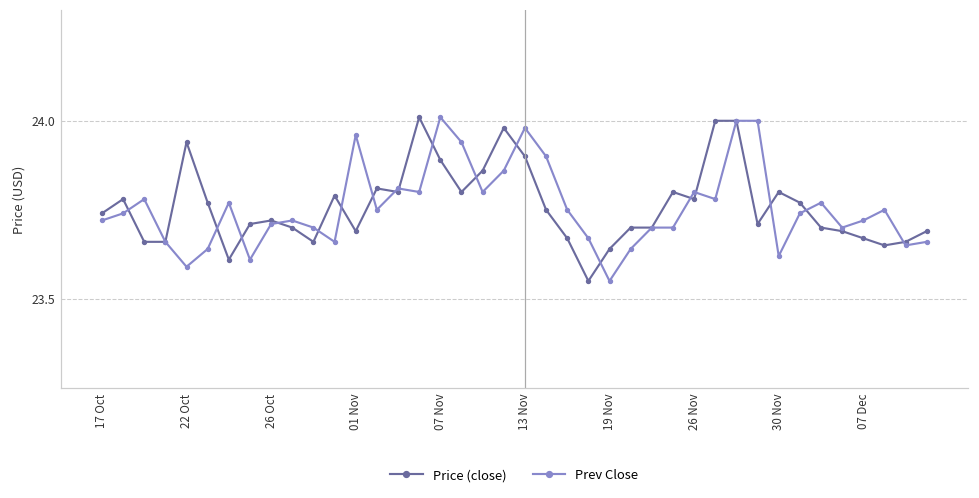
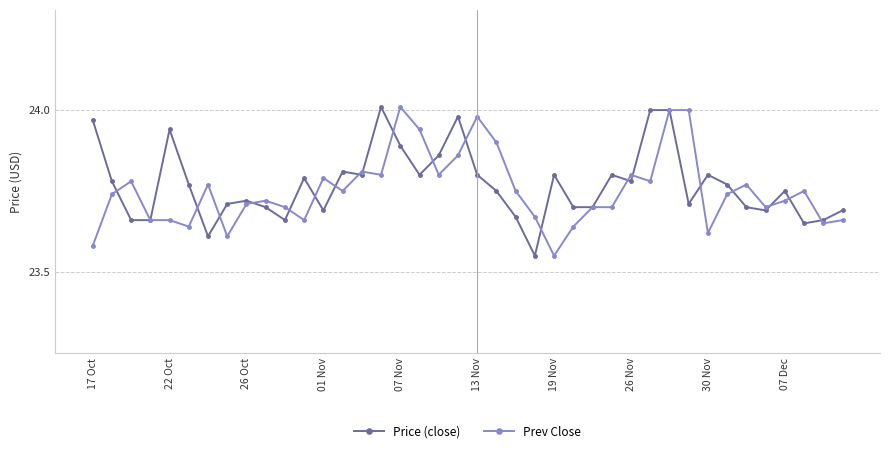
  {
    "Price (close)": {
-     "17 Oct": 23.74,
+     "17 Oct": 23.97,
      "22 Oct": 23.94,
      "26 Oct": 23.72,
      "01 Nov": 23.69,
      "07 Nov": 23.89,
-     "13 Nov": 23.9,
-     "19 Nov": 23.64,
+     "13 Nov": 23.8,
+     "19 Nov": 23.80,
      "26 Nov": 23.78,
      "30 Nov": 23.80,
-     "07 Dec": 23.67
+     "07 Dec": 23.75
    },
    "Prev Close": {
-     "17 Oct": 23.72,
-     "22 Oct": 23.59,
+     "17 Oct": 23.58,
+     "22 Oct": 23.66,
      "26 Oct": 23.71,
-     "01 Nov": 23.96,
+     "01 Nov": 23.79,
      "07 Nov": 24.01,
      "13 Nov": 23.98,
      "19 Nov": 23.55,
      "26 Nov": 23.80,
      "30 Nov": 23.62,
      "07 Dec": 23.72
    }
  }
